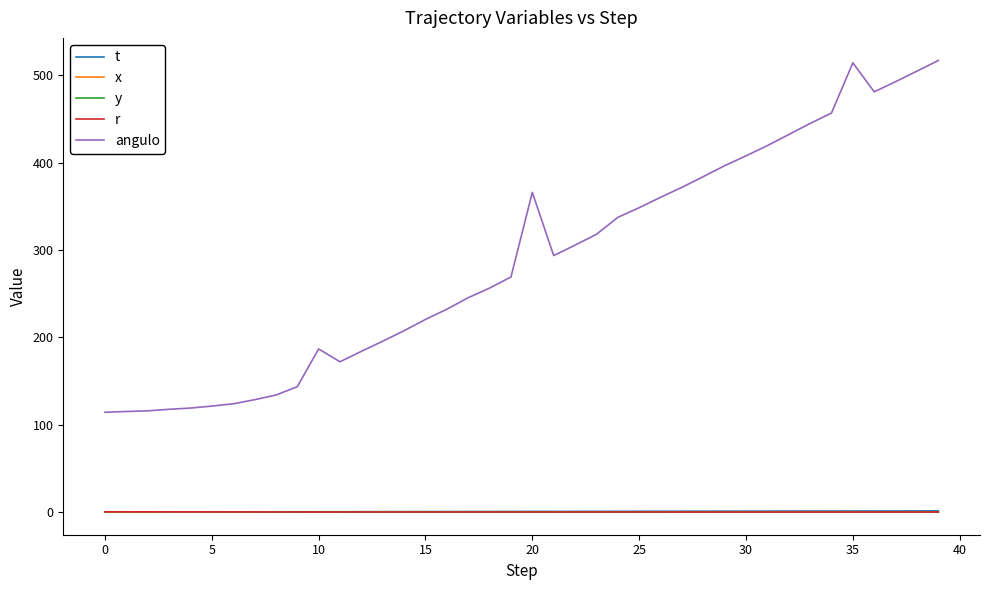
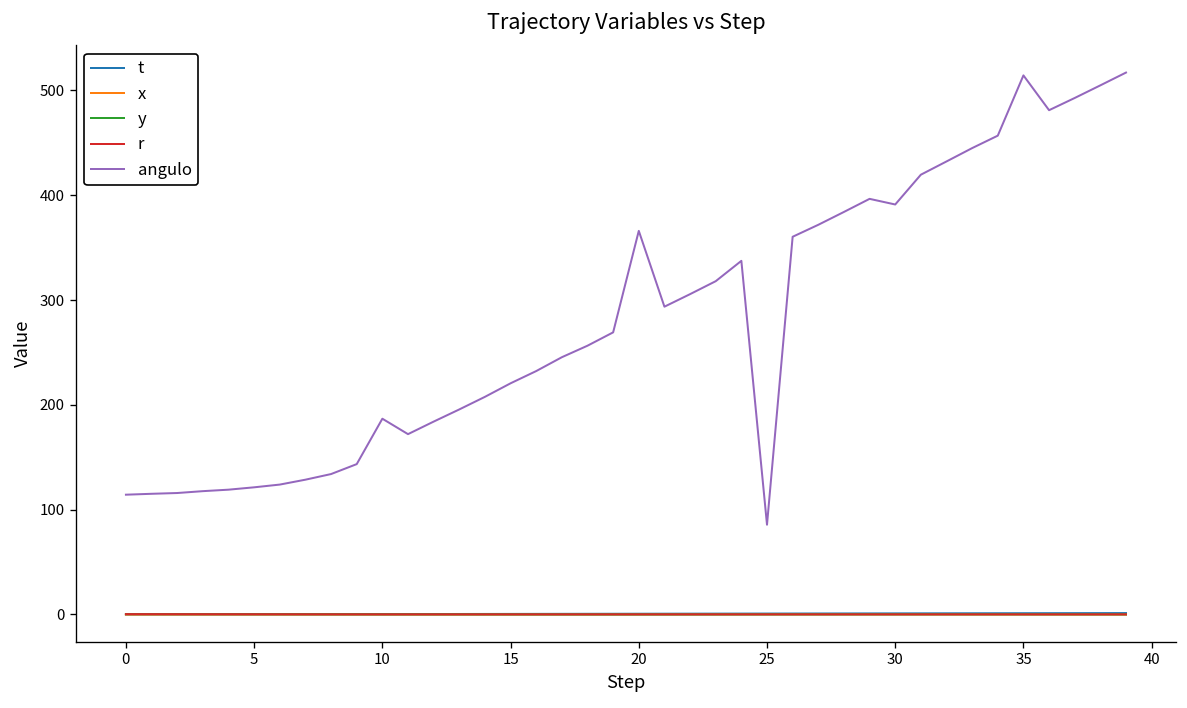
  {
    "angulo": {
      "0": 110,
      "5": 120,
      "10": 190,
      "15": 220,
      "20": 370,
-     "25": 350,
-     "30": 410,
+     "25": 90,
+     "30": 390,
      "35": 510
    }
  }
